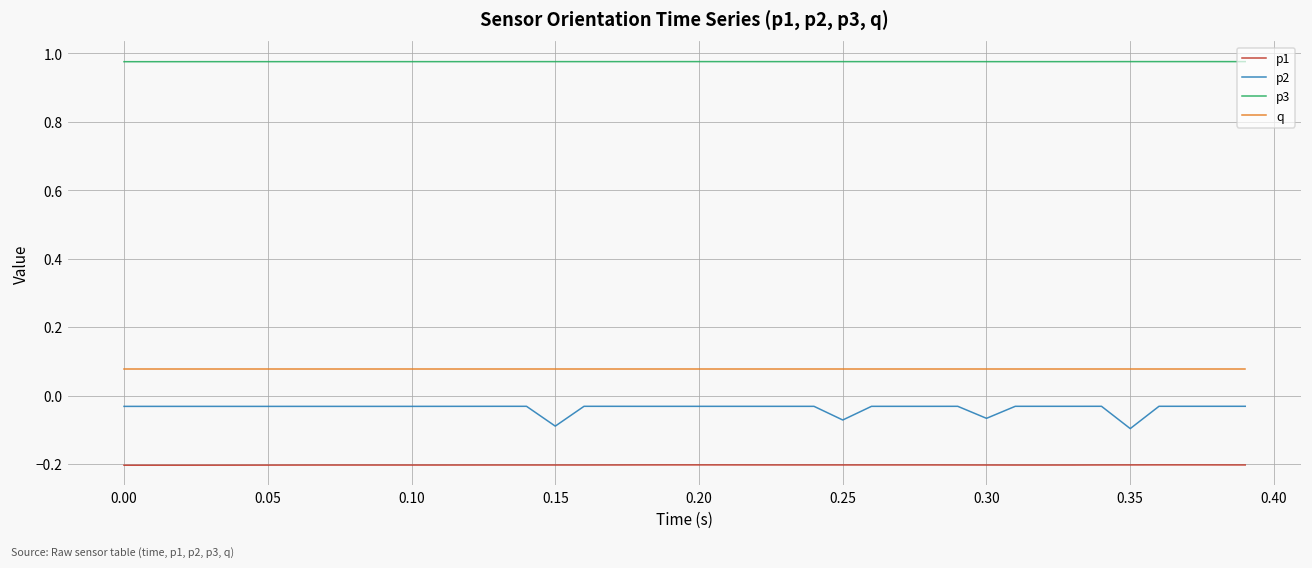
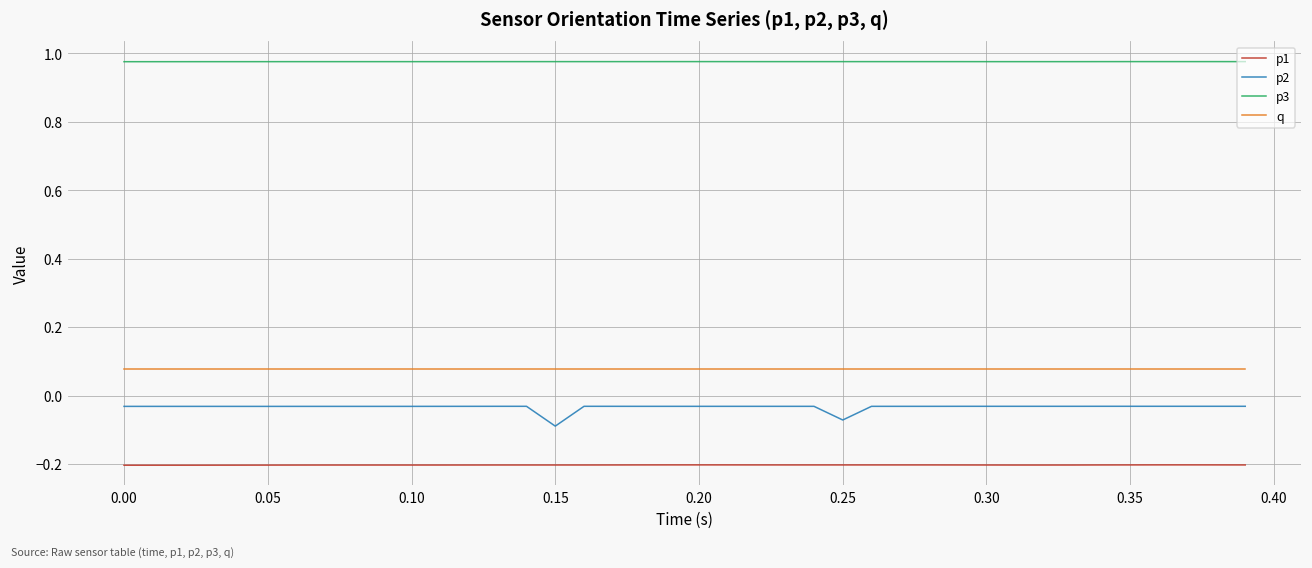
  {
    "p1": {
      "0.00": -0.20,
      "0.05": -0.20,
      "0.10": -0.20,
      "0.15": -0.20,
      "0.20": -0.20,
      "0.25": -0.20,
      "0.30": -0.20,
      "0.35": -0.20
    },
    "p2": {
      "0.00": -0.03,
      "0.05": -0.03,
      "0.10": -0.03,
      "0.15": -0.09,
      "0.20": -0.03,
      "0.25": -0.07,
-     "0.30": -0.07,
-     "0.35": -0.10
+     "0.30": -0.03,
+     "0.35": -0.03
    },
    "p3": {
      "0.00": 0.98,
      "0.05": 0.98,
      "0.10": 0.98,
      "0.15": 0.98,
      "0.20": 0.98,
      "0.25": 0.98,
      "0.30": 0.98,
      "0.35": 0.98
    },
    "q": {
      "0.00": 0.08,
      "0.05": 0.08,
      "0.10": 0.08,
      "0.15": 0.08,
      "0.20": 0.08,
      "0.25": 0.08,
      "0.30": 0.08,
      "0.35": 0.08
    }
  }
